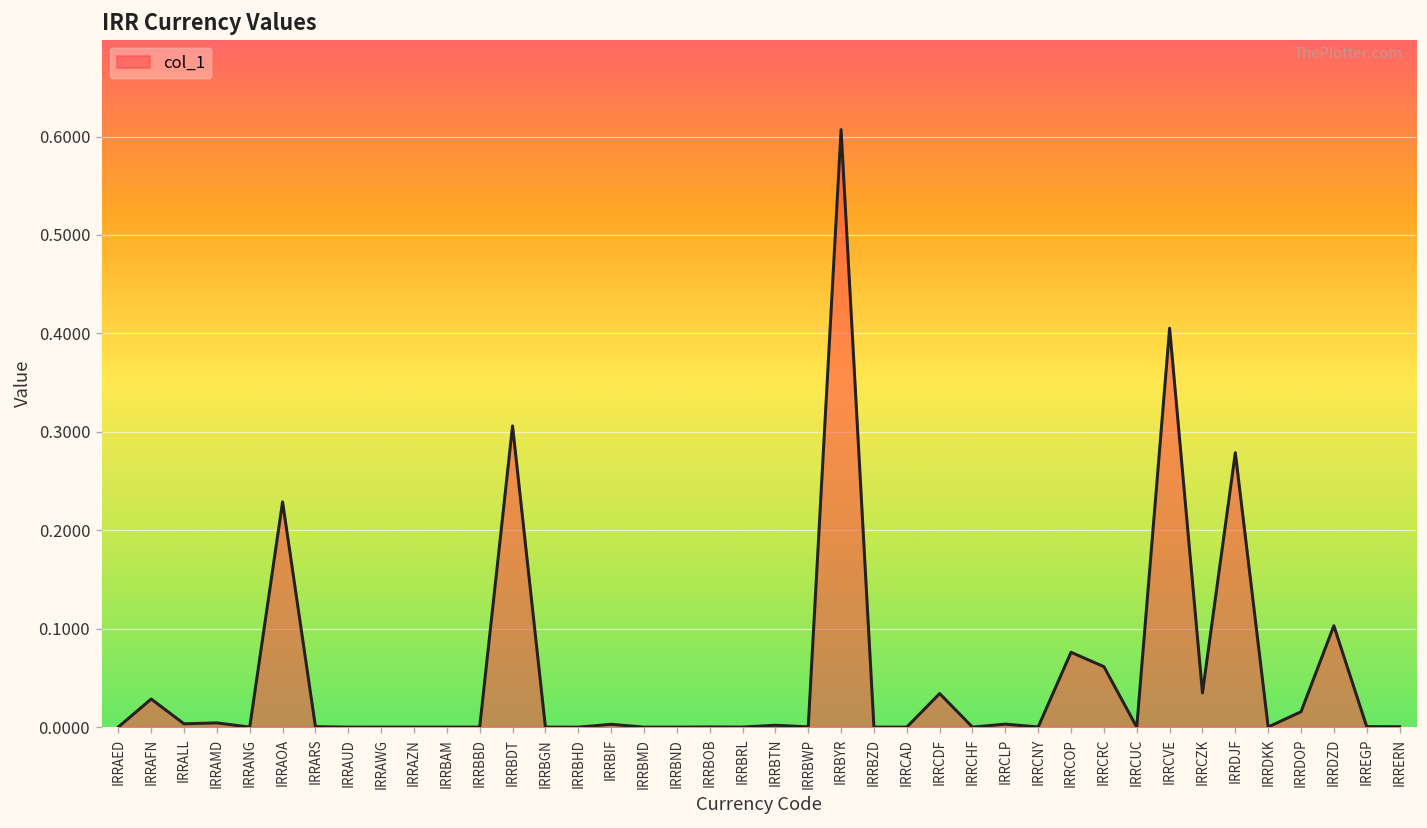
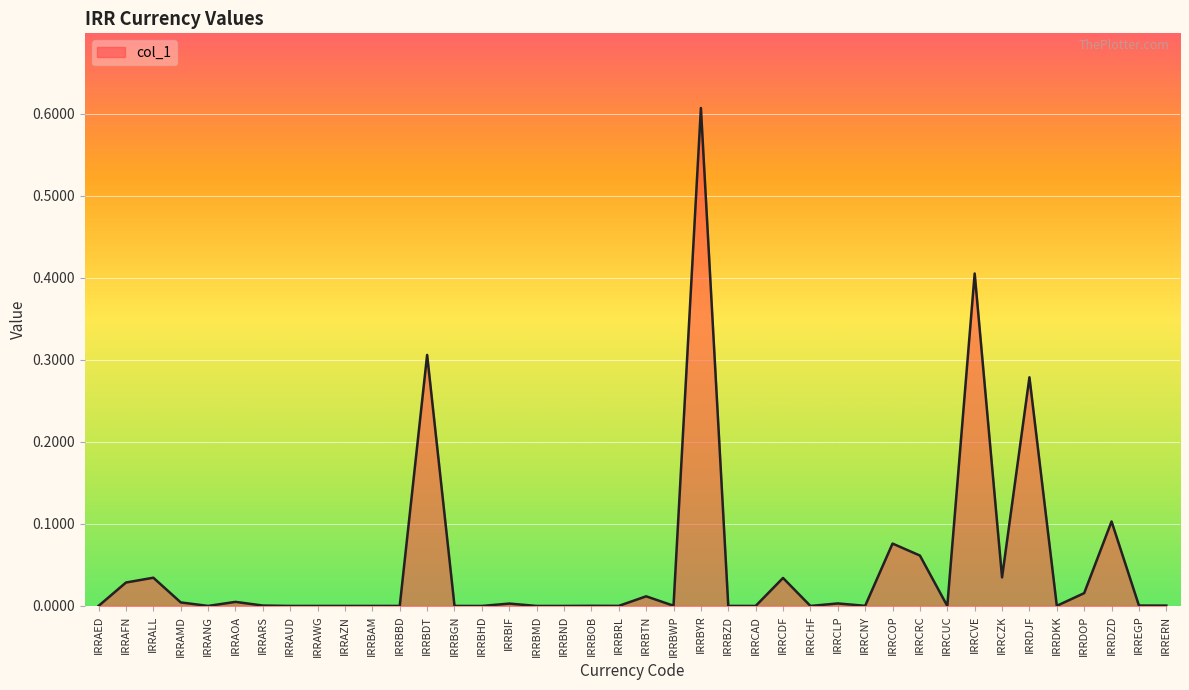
  {
    "IRRAED": 0.00,
    "IRRAFN": 0.03,
-   "IRRALL": 0.00,
+   "IRRALL": 0.03,
    "IRRAMD": 0.00,
    "IRRANG": 0.00,
-   "IRRAOA": 0.23,
+   "IRRAOA": 0.01,
    "IRRARS": 0.00,
    "IRRAUD": 0.00,
    "IRRAWG": 0.00,
    "IRRAZN": 0.00,
    "IRRBAM": 0.00,
    "IRRBBD": 0.00,
    "IRRBDT": 0.31,
    "IRRBGN": 0.00,
    "IRRBHD": 0.00,
    "IRRBIF": 0.00,
    "IRRBMD": 0.00,
    "IRRBND": 0.00,
    "IRRBOB": 0.00,
    "IRRBRL": 0.00,
-   "IRRBTN": 0.00,
+   "IRRBTN": 0.01,
    "IRRBWP": 0.00,
    "IRRBYR": 0.61,
    "IRRBZD": 0.00,
    "IRRCAD": 0.00,
    "IRRCDF": 0.03,
    "IRRCHF": 0.00,
    "IRRCLP": 0.00,
    "IRRCNY": 0.00,
    "IRRCOP": 0.08,
    "IRRCRC": 0.06,
    "IRRCUC": 0.00,
    "IRRCVE": 0.41,
    "IRRCZK": 0.03,
    "IRRDJF": 0.28,
    "IRRDKK": 0.00,
    "IRRDOP": 0.02,
    "IRRDZD": 0.10,
    "IRREGP": 0.00,
    "IRRERN": 0.00
  }
